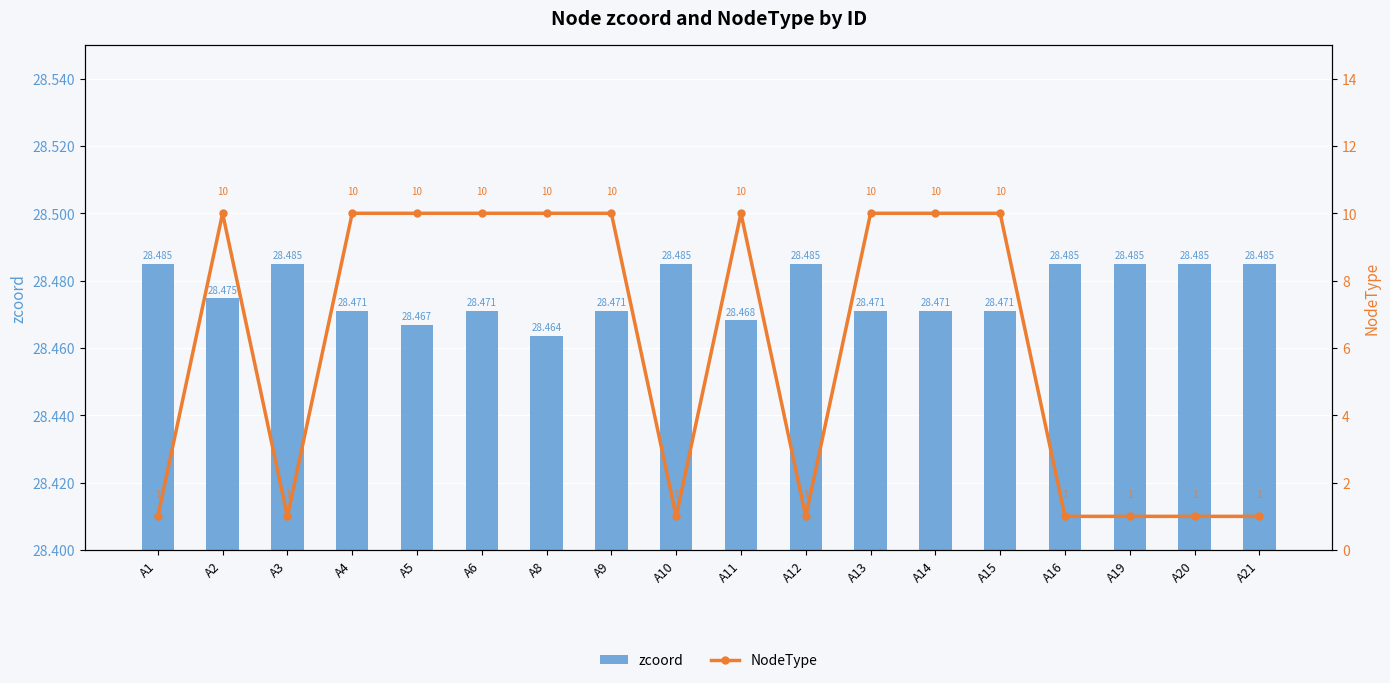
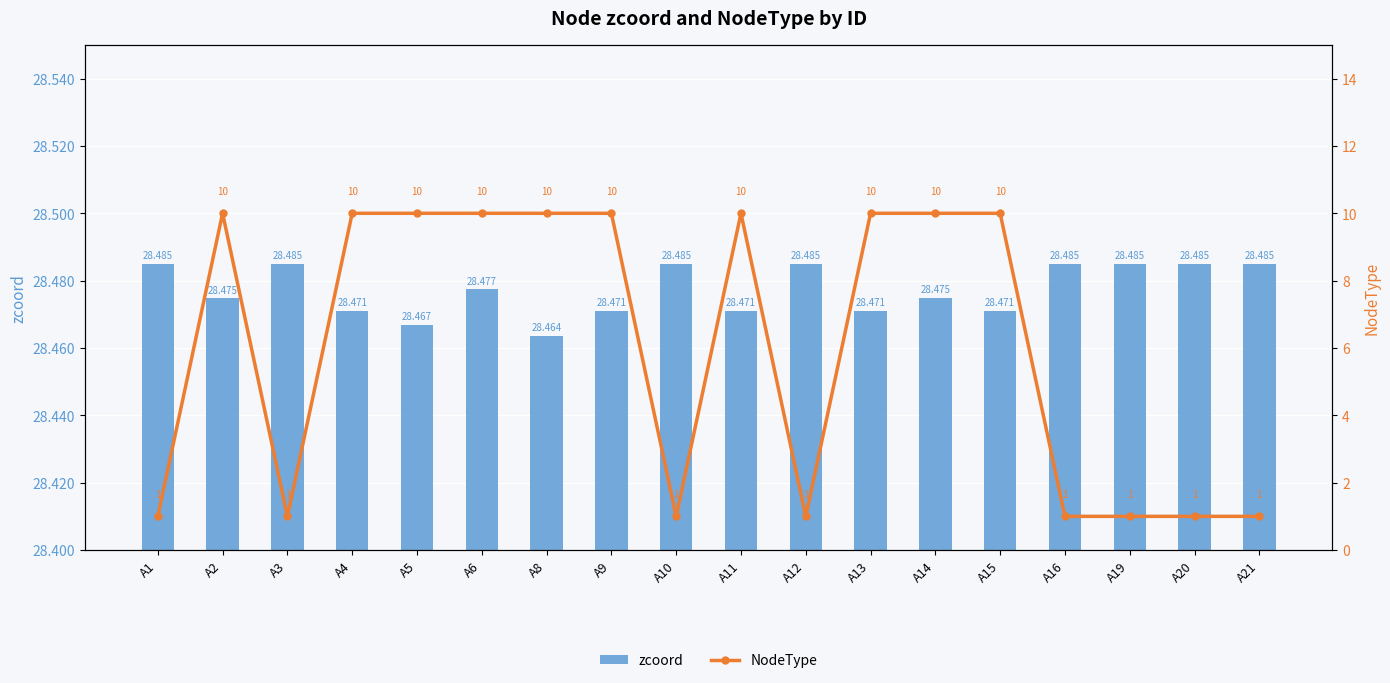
  {
    "zcoord": {
      "A1": 28.485,
      "A2": 28.475,
      "A3": 28.485,
      "A4": 28.471,
      "A5": 28.467,
-     "A6": 28.471,
+     "A6": 28.477,
      "A8": 28.464,
      "A9": 28.471,
      "A10": 28.485,
-     "A11": 28.468,
+     "A11": 28.471,
      "A12": 28.485,
      "A13": 28.471,
-     "A14": 28.471,
+     "A14": 28.475,
      "A15": 28.471,
      "A16": 28.485,
      "A19": 28.485,
      "A20": 28.485,
      "A21": 28.485
    },
    "NodeType": {
      "A1": 1,
      "A2": 10,
      "A3": 1,
      "A4": 10,
      "A5": 10,
      "A6": 10,
      "A8": 10,
      "A9": 10,
      "A10": 1,
      "A11": 10,
      "A12": 1,
      "A13": 10,
      "A14": 10,
      "A15": 10,
      "A16": 1,
      "A19": 1,
      "A20": 1,
      "A21": 1
    }
  }
